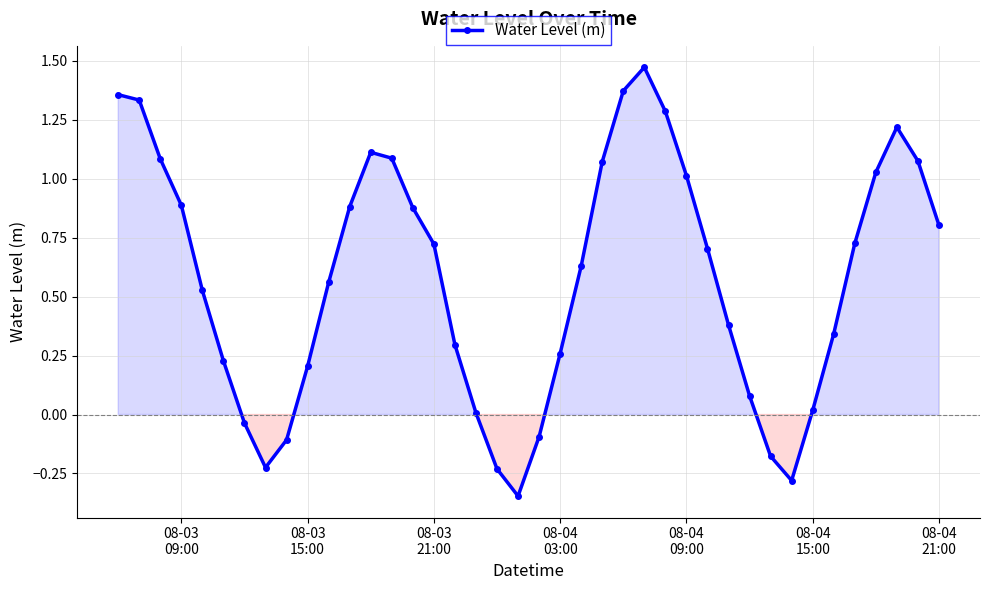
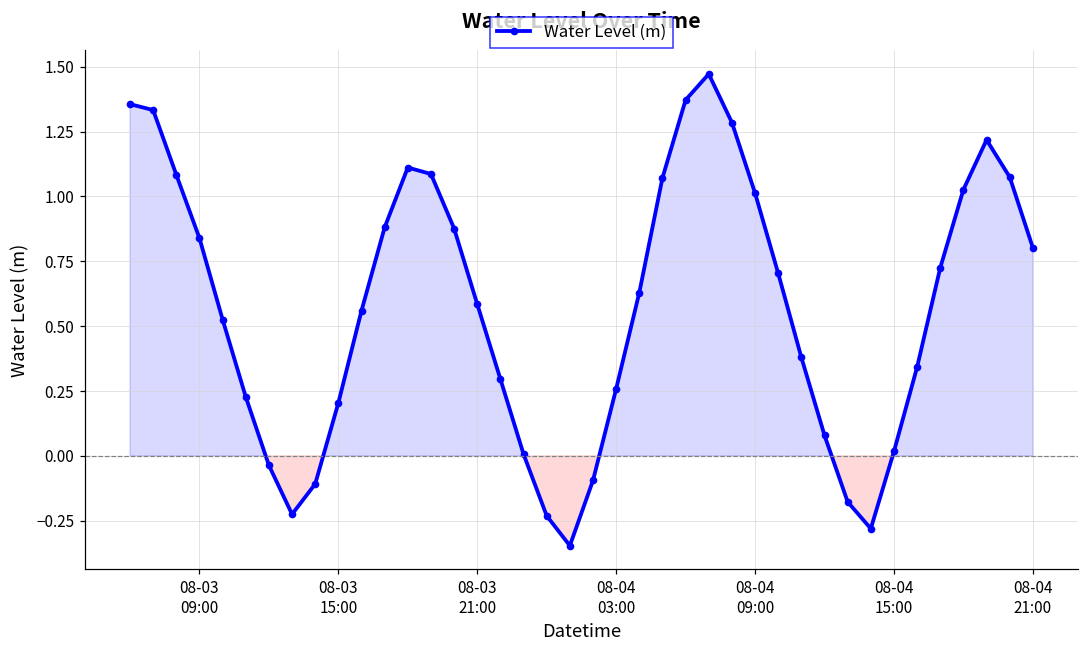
  {
-   "08-03 09:00": 0.89,
+   "08-03 09:00": 0.84,
    "08-03 15:00": 0.20,
-   "08-03 21:00": 0.72,
+   "08-03 21:00": 0.58,
    "08-04 03:00": 0.26,
    "08-04 09:00": 1.01,
    "08-04 15:00": 0.02,
    "08-04 21:00": 0.80
  }
